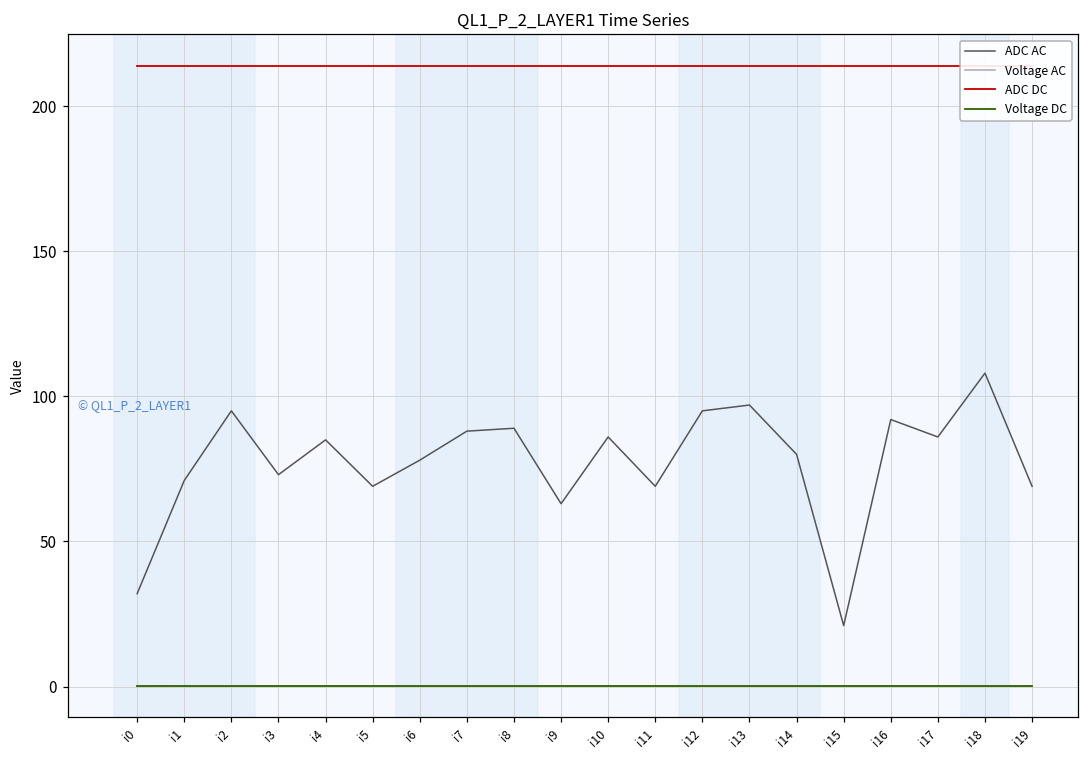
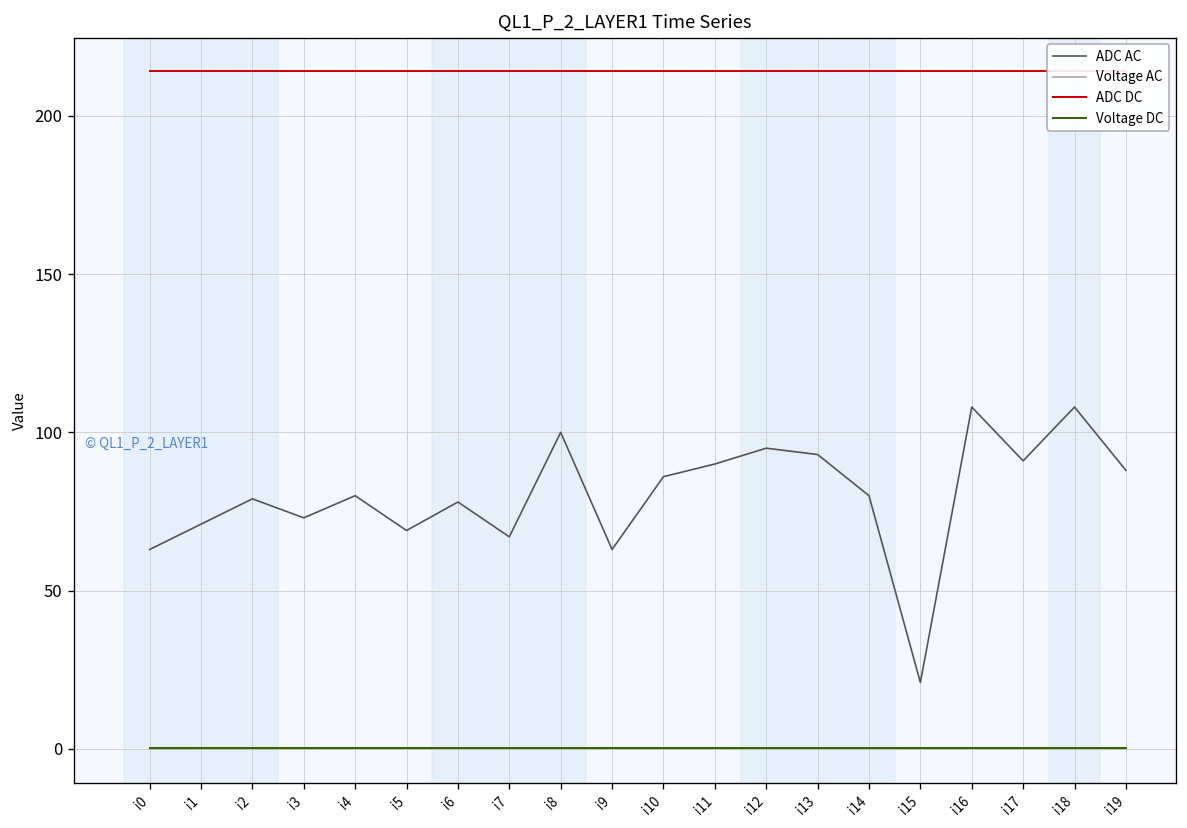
  {
    "ADC AC": {
-     "i0": 32,
+     "i0": 63,
      "i1": 71,
-     "i2": 95,
+     "i2": 79,
      "i3": 73,
-     "i4": 85,
+     "i4": 80,
      "i5": 69,
      "i6": 78,
-     "i7": 88,
-     "i8": 89,
+     "i7": 67,
+     "i8": 100,
      "i9": 63,
      "i10": 86,
-     "i11": 69,
+     "i11": 90,
      "i12": 95,
-     "i13": 97,
+     "i13": 93,
      "i14": 80,
      "i15": 21,
-     "i16": 92,
-     "i17": 86,
+     "i16": 108,
+     "i17": 91,
      "i18": 108,
-     "i19": 69
+     "i19": 88
    },
    "Voltage DC": {
      "i0": 0,
      "i1": 0,
      "i2": 0,
      "i3": 0,
      "i4": 0,
      "i5": 0,
      "i6": 0,
      "i7": 0,
      "i8": 0,
      "i9": 0,
      "i10": 0,
      "i11": 0,
      "i12": 0,
      "i13": 0,
      "i14": 0,
      "i15": 0,
      "i16": 0,
      "i17": 0,
      "i18": 0,
      "i19": 0
    },
    "ADC DC": {
      "i0": 214,
      "i1": 214,
      "i2": 214,
      "i3": 214,
      "i4": 214,
      "i5": 214,
      "i6": 214,
      "i7": 214,
      "i8": 214,
      "i9": 214,
      "i10": 214,
      "i11": 214,
      "i12": 214,
      "i13": 214,
      "i14": 214,
      "i15": 214,
      "i16": 214,
      "i17": 214
    }
  }
